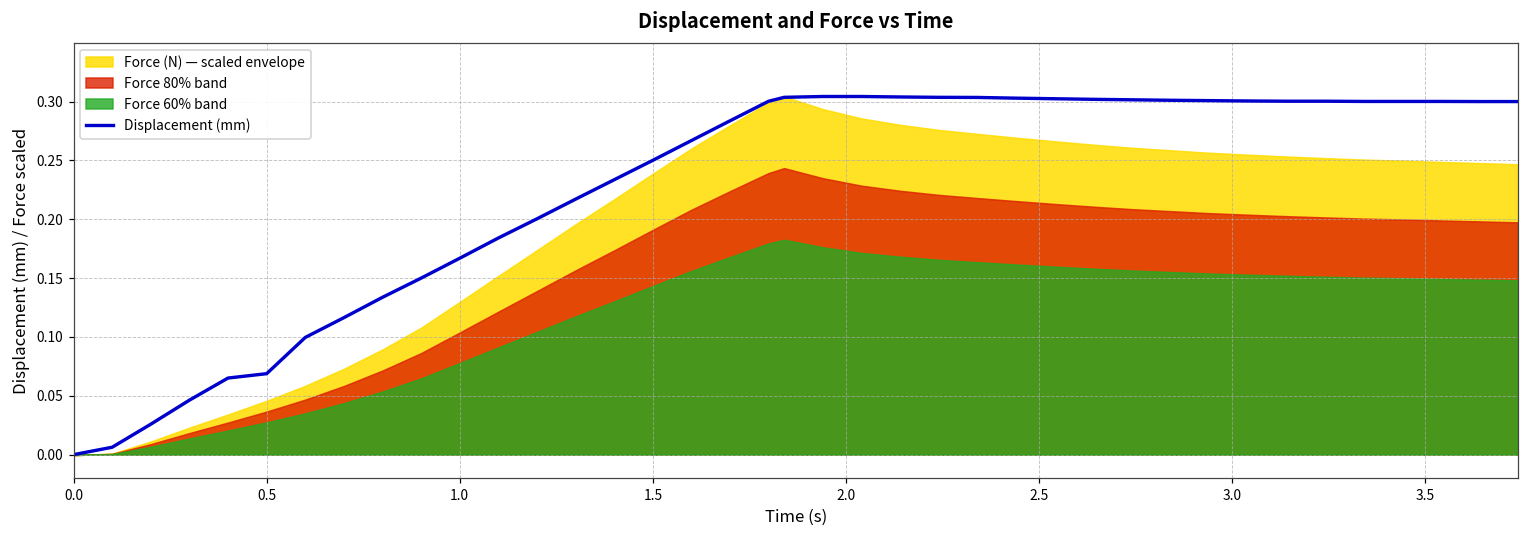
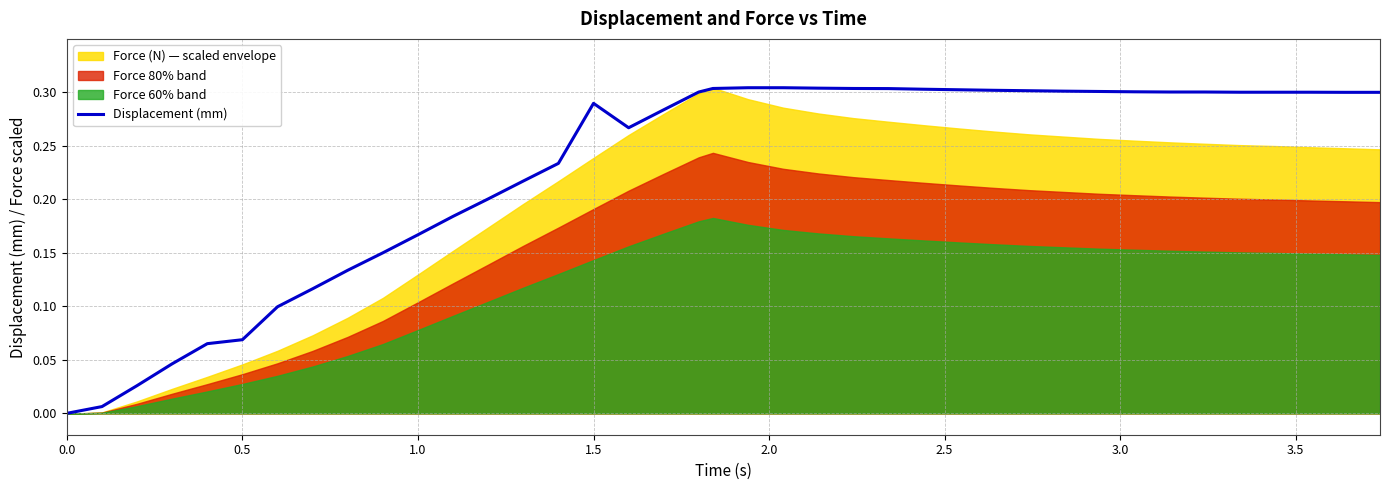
  {
    "Displacement (mm)": {
      "0.5": 0.069,
      "1.0": 0.167,
-     "1.5": 0.250
+     "1.5": 0.290
    }
  }
